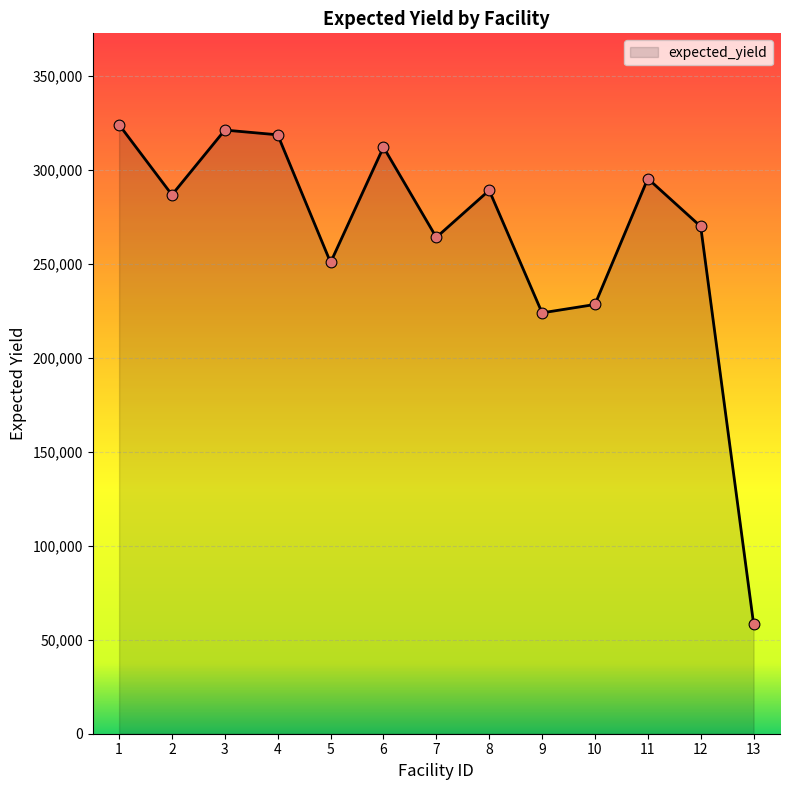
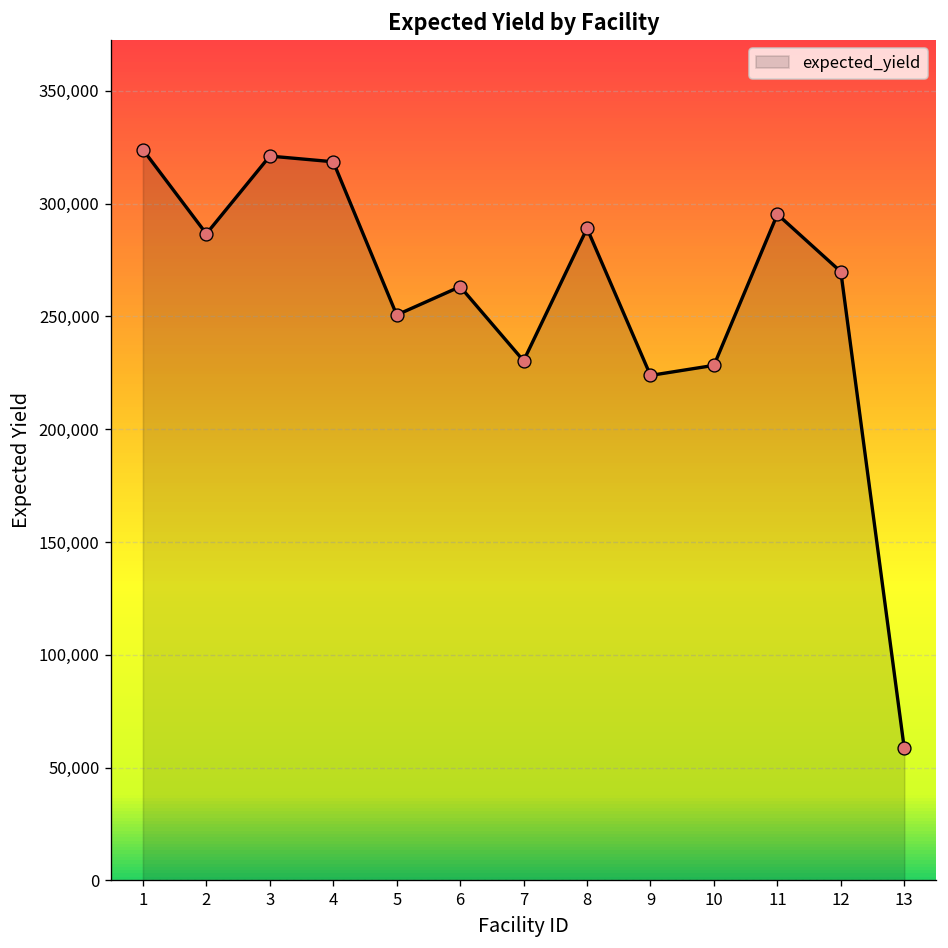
  {
    "1": "324,000",
    "2": "287,000",
    "3": "321,000",
    "4": "319,000",
    "5": "251,000",
-   "6": "312,000",
-   "7": "264,000",
+   "6": "263,000",
+   "7": "230,000",
    "8": "289,000",
    "9": "224,000",
    "10": "228,000",
    "11": "295,000",
    "12": "270,000",
    "13": "59,000"
  }
